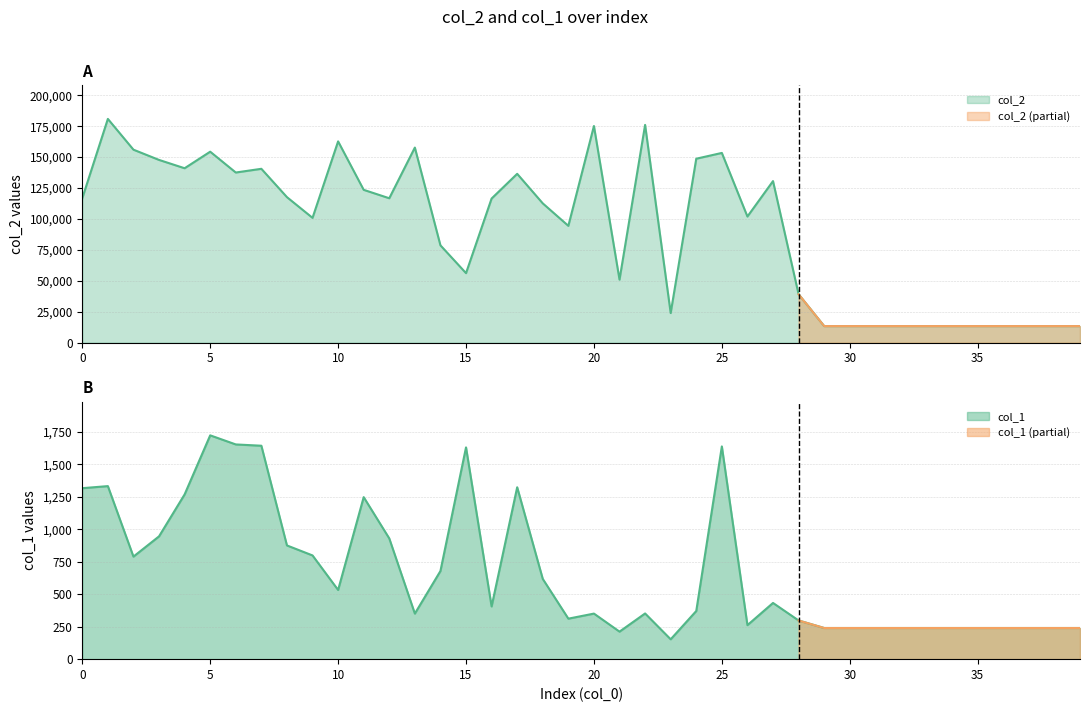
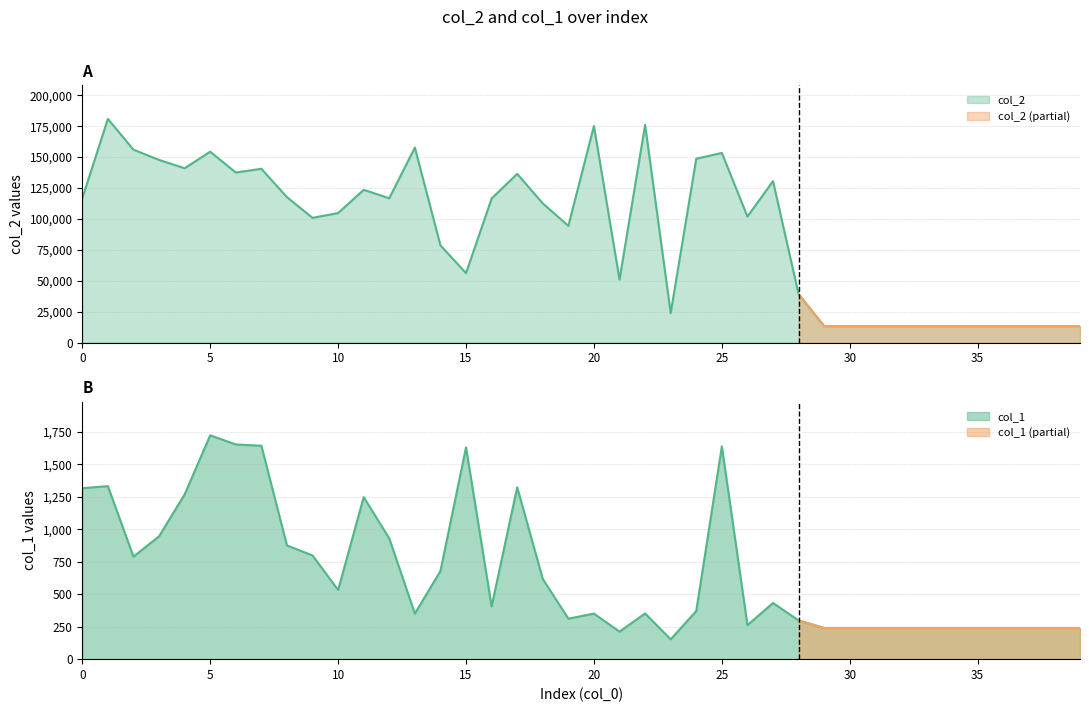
  {
    "A": {
      "col_2": {
        "0": "117,000",
        "5": "154,000",
-       "10": "163,000",
+       "10": "105,000",
        "15": "56,000",
        "20": "175,000",
        "25": "153,000"
      }
    },
    "B": {
      "col_1": {
        "0": "1,320",
        "5": "1,720",
        "10": "530",
        "15": "1,630",
        "20": "350",
        "25": "1,640"
      }
    }
  }
